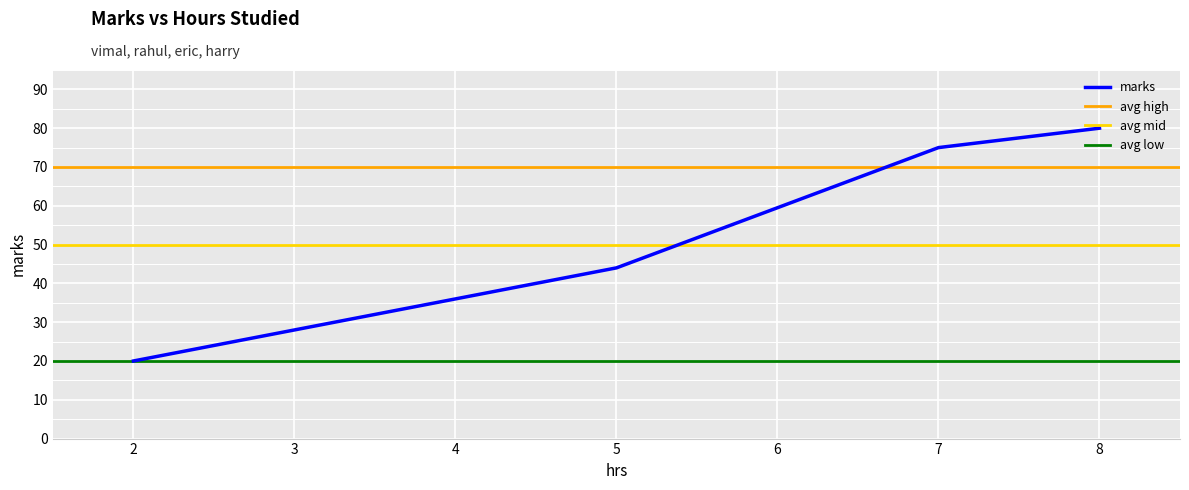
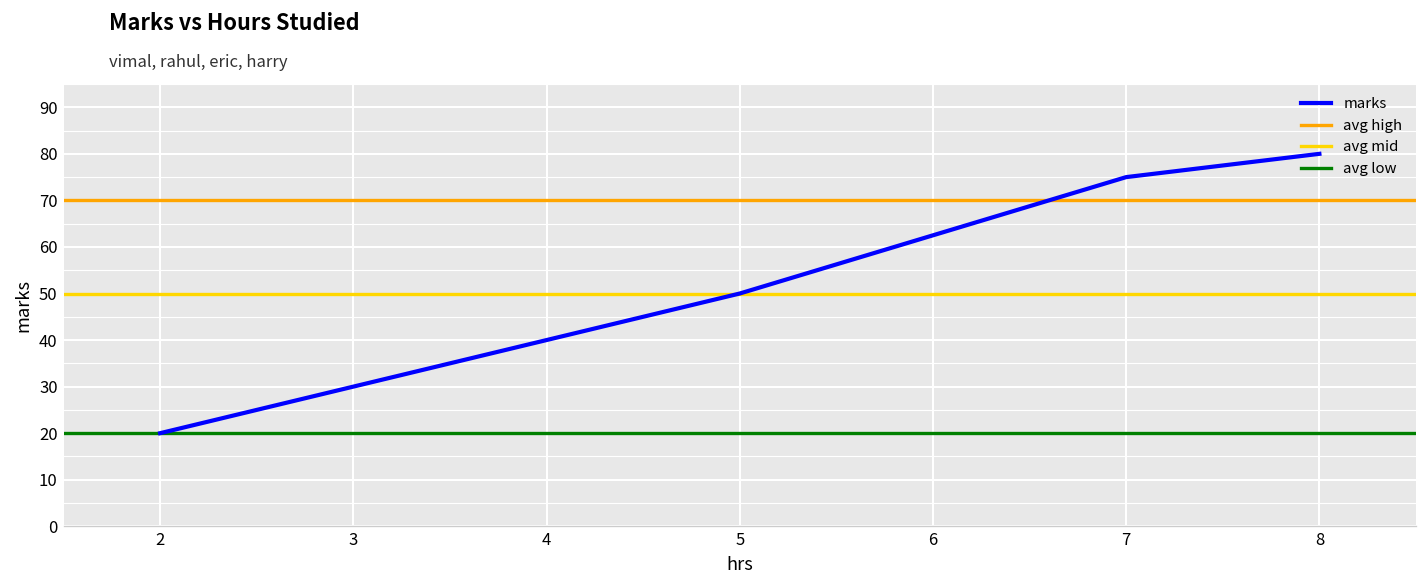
  {
    "2": 20,
-   "5": 44,
+   "5": 50,
    "7": 75,
    "8": 80
  }
